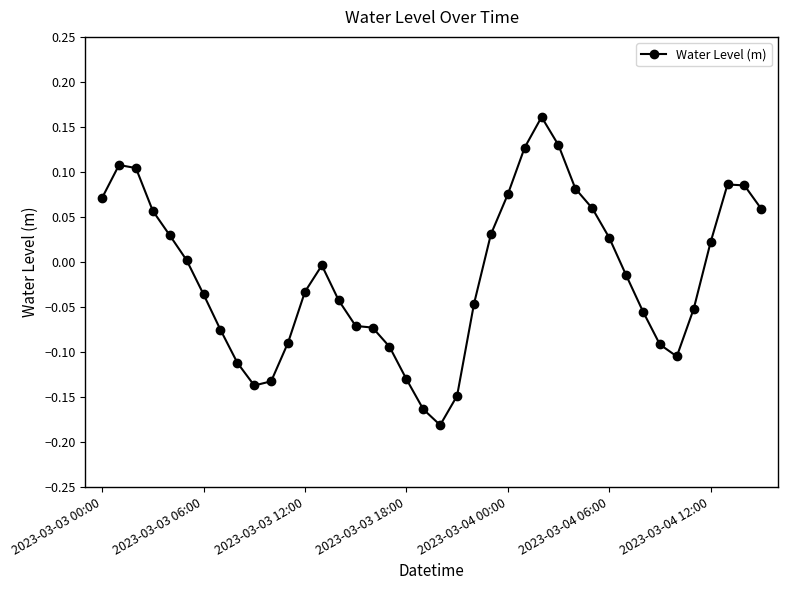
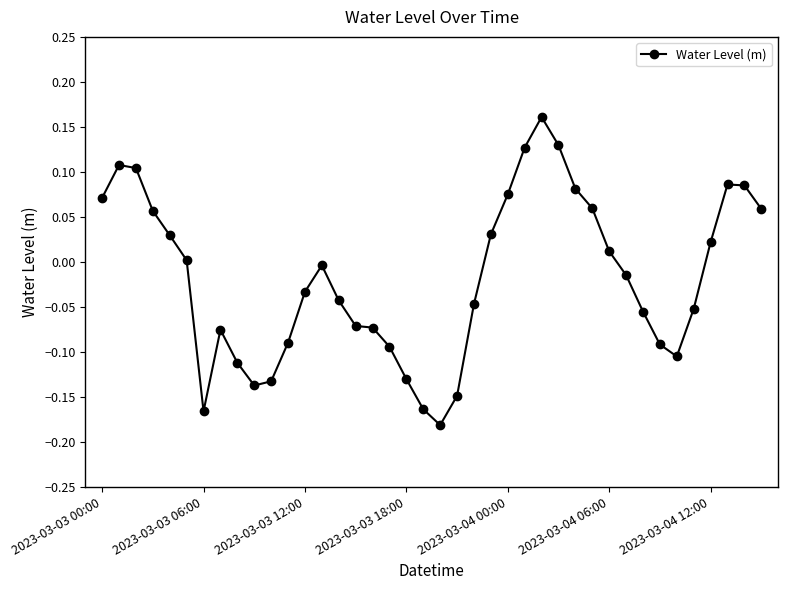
  {
    "2023-03-03 00:00": 0.07,
-   "2023-03-03 06:00": -0.04,
+   "2023-03-03 06:00": -0.17,
    "2023-03-03 12:00": -0.03,
    "2023-03-03 18:00": -0.13,
    "2023-03-04 00:00": 0.08,
-   "2023-03-04 06:00": 0.03,
+   "2023-03-04 06:00": 0.01,
    "2023-03-04 12:00": 0.02
  }
